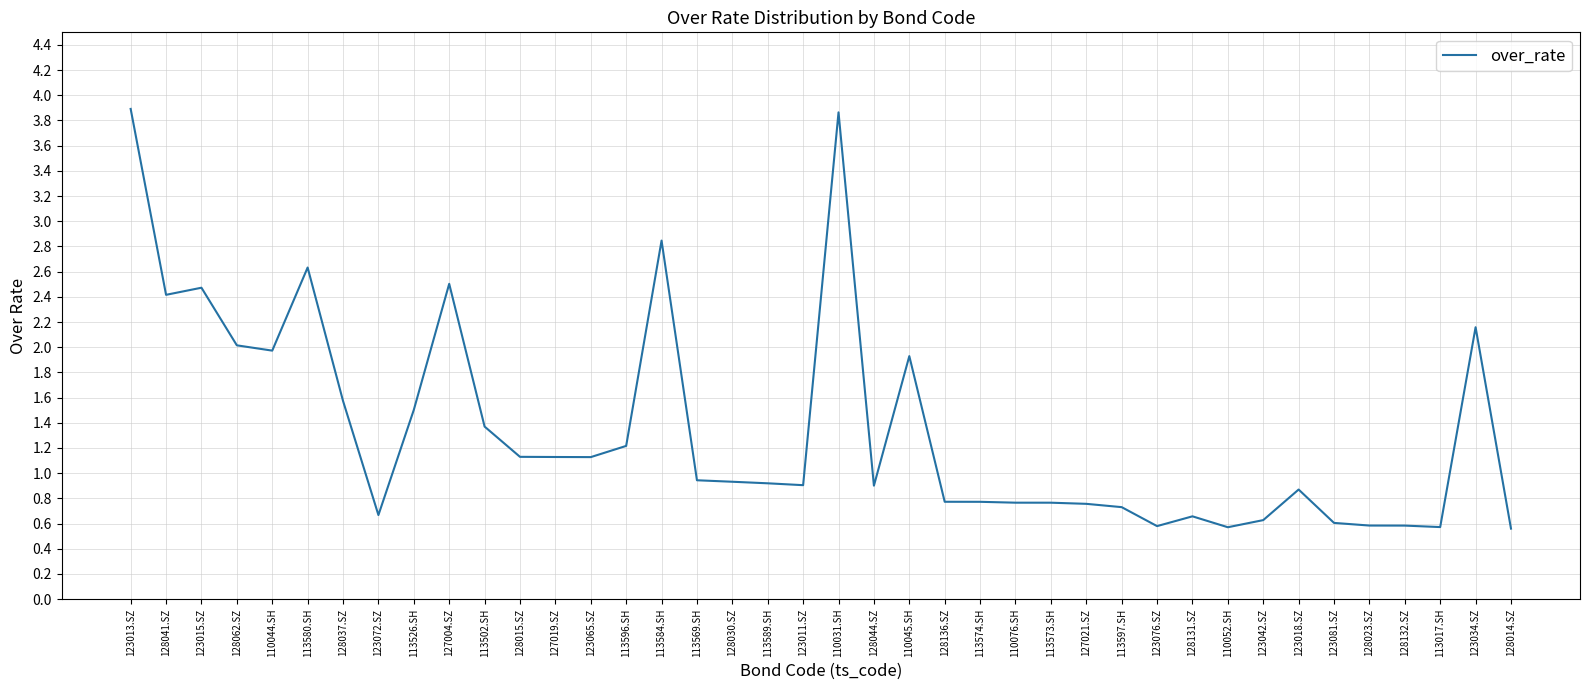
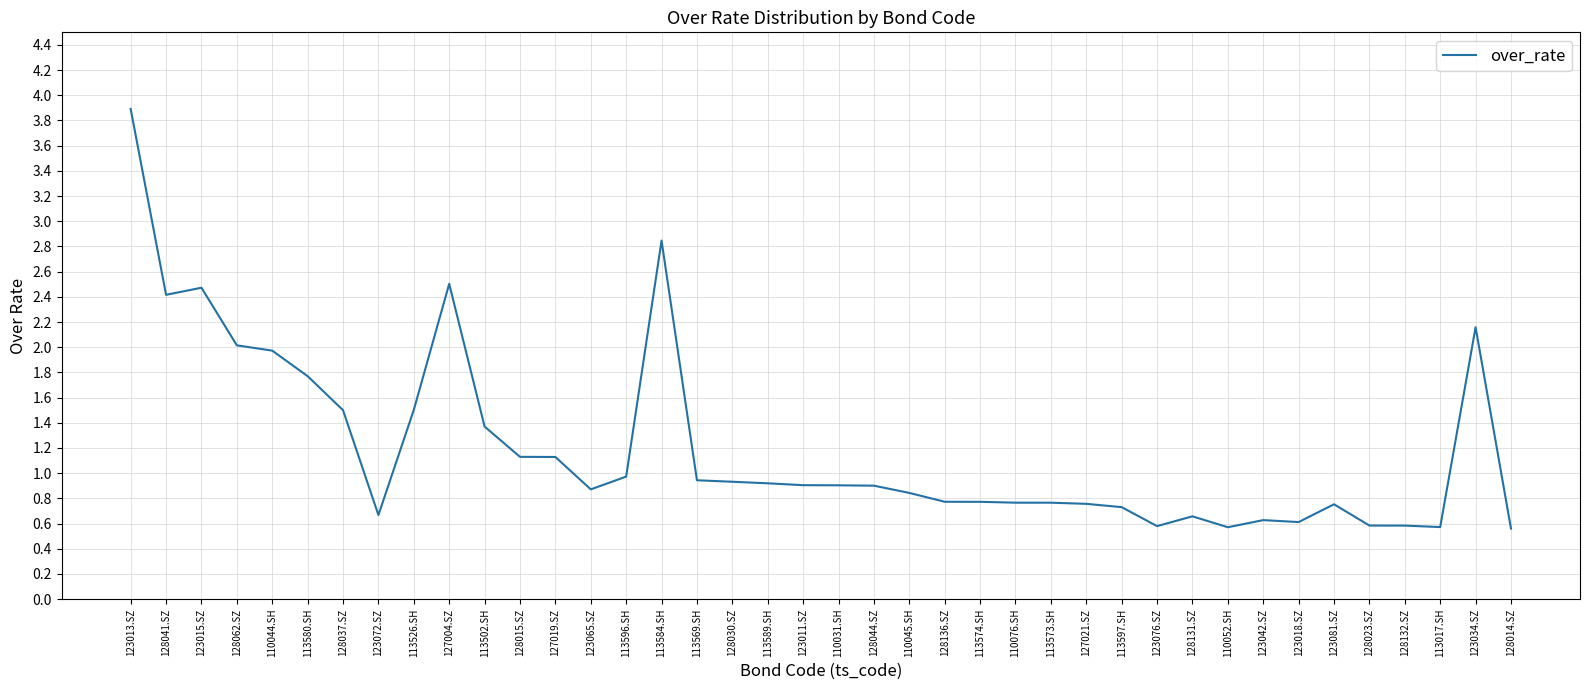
  {
    "123013.SZ": 3.89,
    "128041.SZ": 2.42,
    "123015.SZ": 2.47,
    "128062.SZ": 2.01,
    "110044.SH": 1.97,
-   "113580.SH": 2.63,
-   "128037.SZ": 1.57,
+   "113580.SH": 1.77,
+   "128037.SZ": 1.50,
    "123072.SZ": 0.67,
    "113526.SH": 1.50,
    "127004.SZ": 2.50,
    "113502.SH": 1.37,
    "128015.SZ": 1.13,
    "127019.SZ": 1.13,
-   "123065.SZ": 1.13,
-   "113596.SH": 1.22,
+   "123065.SZ": 0.87,
+   "113596.SH": 0.97,
    "113584.SH": 2.85,
    "113569.SH": 0.94,
    "128030.SZ": 0.93,
    "113589.SH": 0.92,
    "123011.SZ": 0.90,
-   "110031.SH": 3.86,
+   "110031.SH": 0.90,
    "128044.SZ": 0.90,
-   "110045.SH": 1.93,
+   "110045.SH": 0.84,
    "128136.SZ": 0.77,
    "113574.SH": 0.77,
    "110076.SH": 0.77,
    "113573.SH": 0.77,
    "127021.SZ": 0.76,
    "113597.SH": 0.73,
    "123076.SZ": 0.58,
    "128131.SZ": 0.66,
    "110052.SH": 0.57,
    "123042.SZ": 0.63,
-   "123018.SZ": 0.87,
-   "123081.SZ": 0.60,
+   "123018.SZ": 0.61,
+   "123081.SZ": 0.75,
    "128023.SZ": 0.58,
    "128132.SZ": 0.58,
    "113017.SH": 0.57,
    "123034.SZ": 2.16,
    "128014.SZ": 0.56
  }
